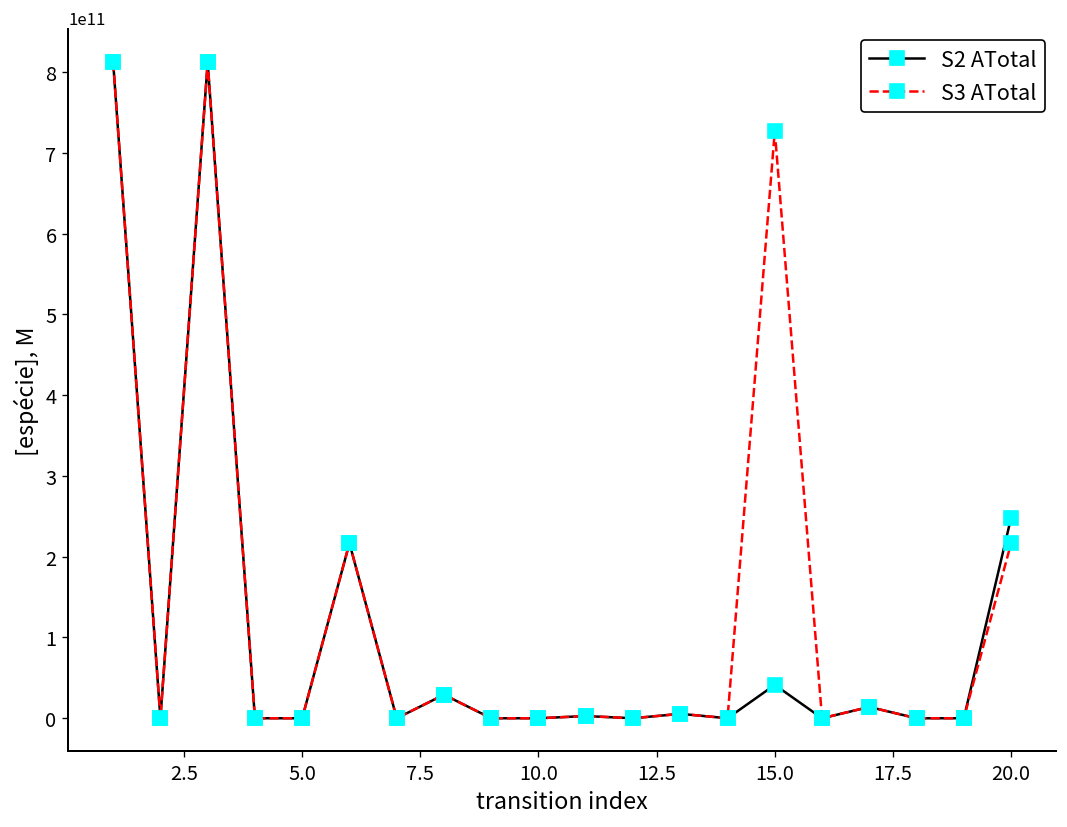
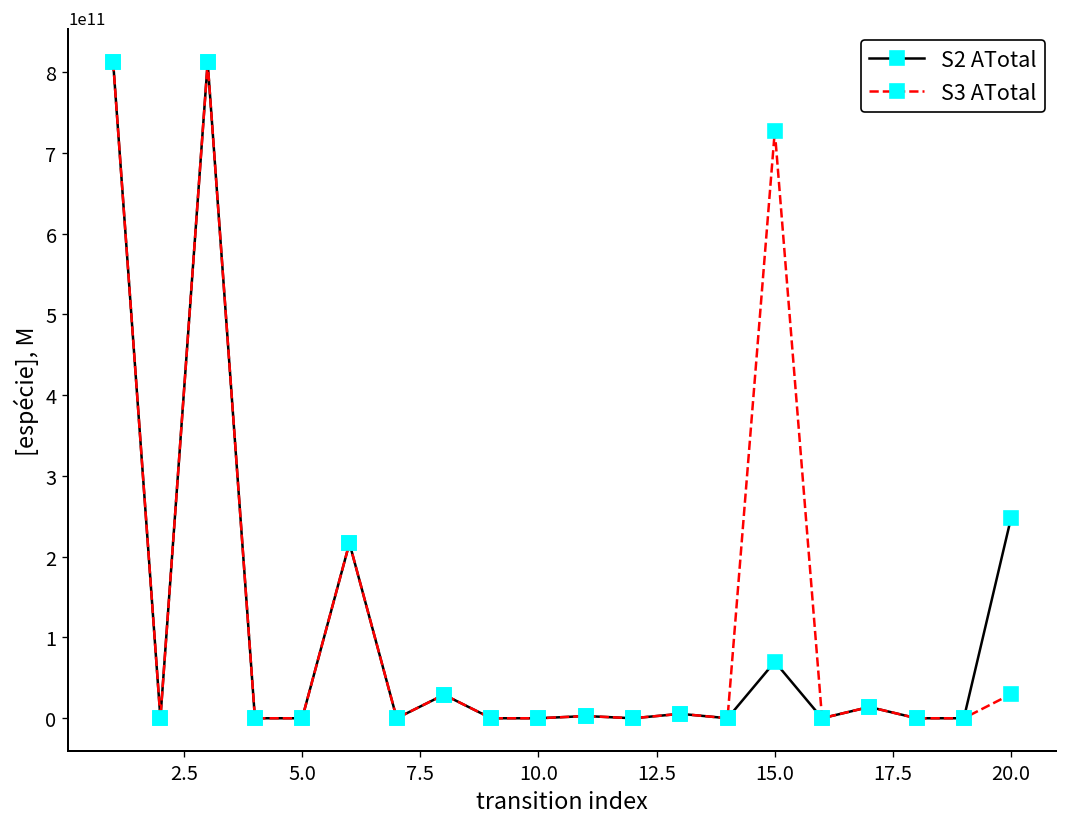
  {
    "S2 ATotal": {
-     "15.0": 40000000000,
+     "15.0": 70000000000,
      "20.0": 250000000000
    },
    "S3 ATotal": {
      "15.0": 730000000000,
-     "20.0": 220000000000
+     "20.0": 30000000000
    }
  }
